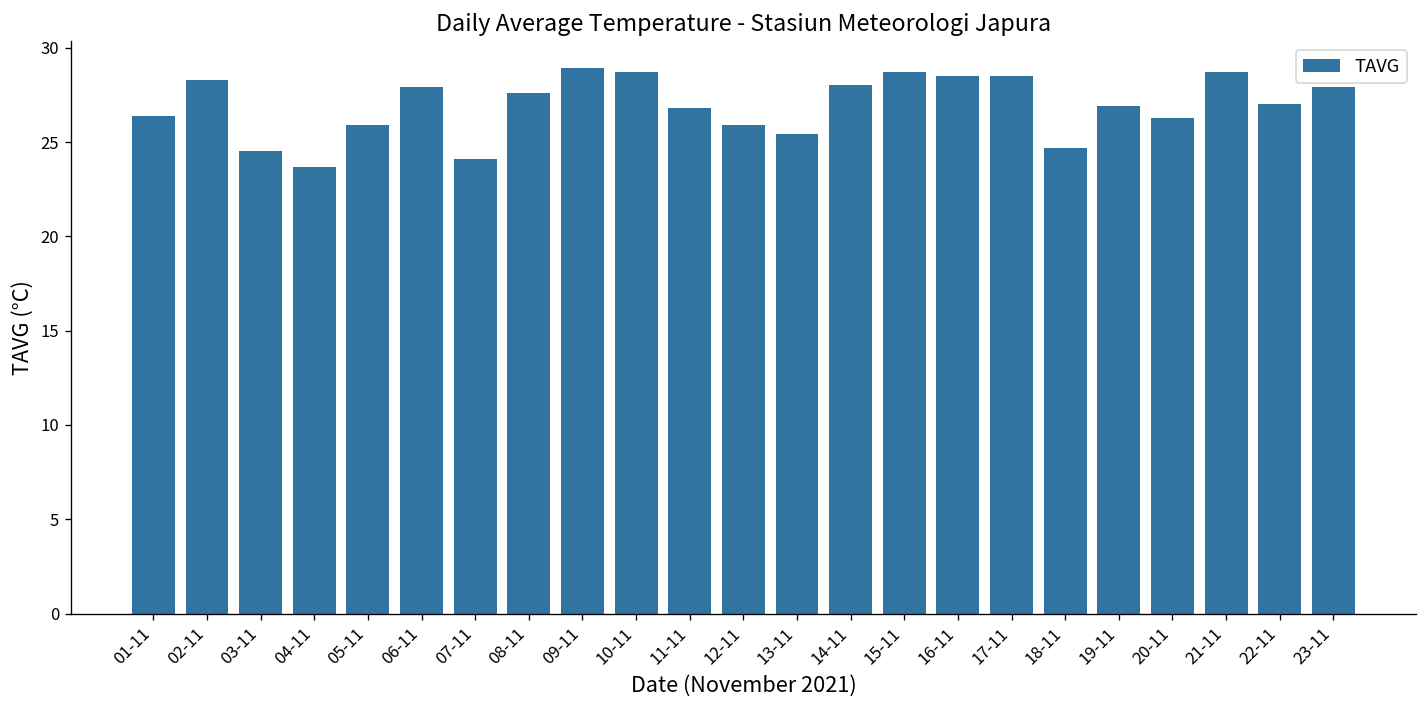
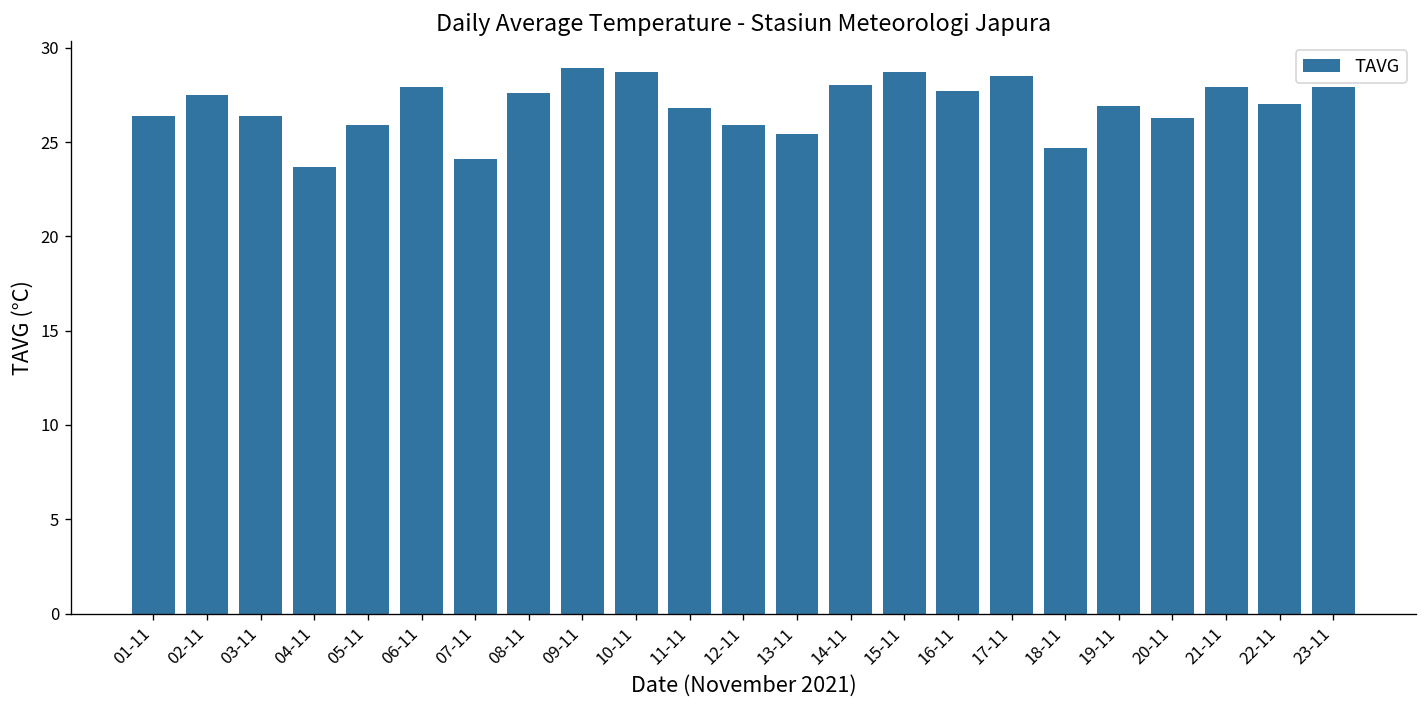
  {
    "01-11": 26.4,
-   "02-11": 28.3,
-   "03-11": 24.5,
+   "02-11": 27.5,
+   "03-11": 26.4,
    "04-11": 23.7,
    "05-11": 25.9,
    "06-11": 27.9,
    "07-11": 24.1,
    "08-11": 27.6,
    "09-11": 28.9,
    "10-11": 28.7,
    "11-11": 26.8,
    "12-11": 25.9,
    "13-11": 25.4,
    "14-11": 28.0,
    "15-11": 28.7,
-   "16-11": 28.5,
+   "16-11": 27.7,
    "17-11": 28.5,
    "18-11": 24.7,
    "19-11": 26.9,
    "20-11": 26.3,
-   "21-11": 28.7,
+   "21-11": 27.9,
    "22-11": 27.0,
    "23-11": 27.9
  }
